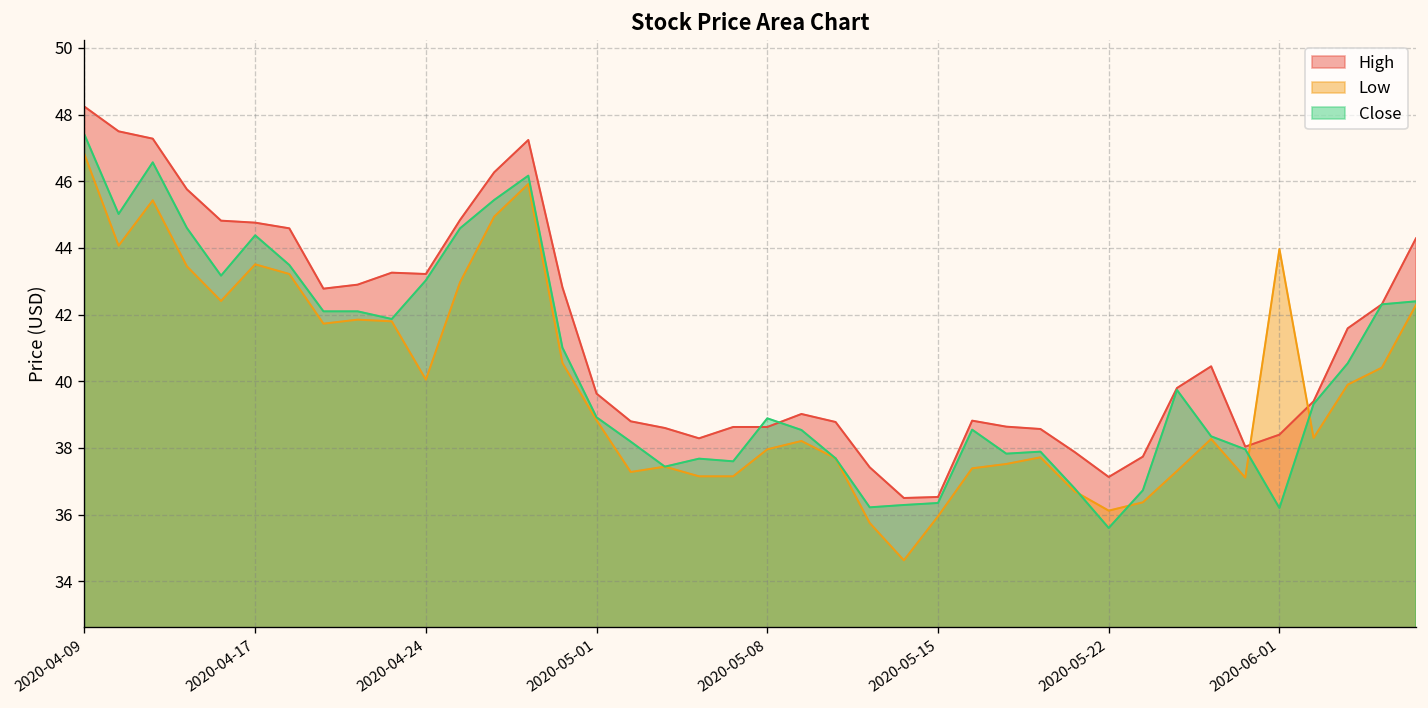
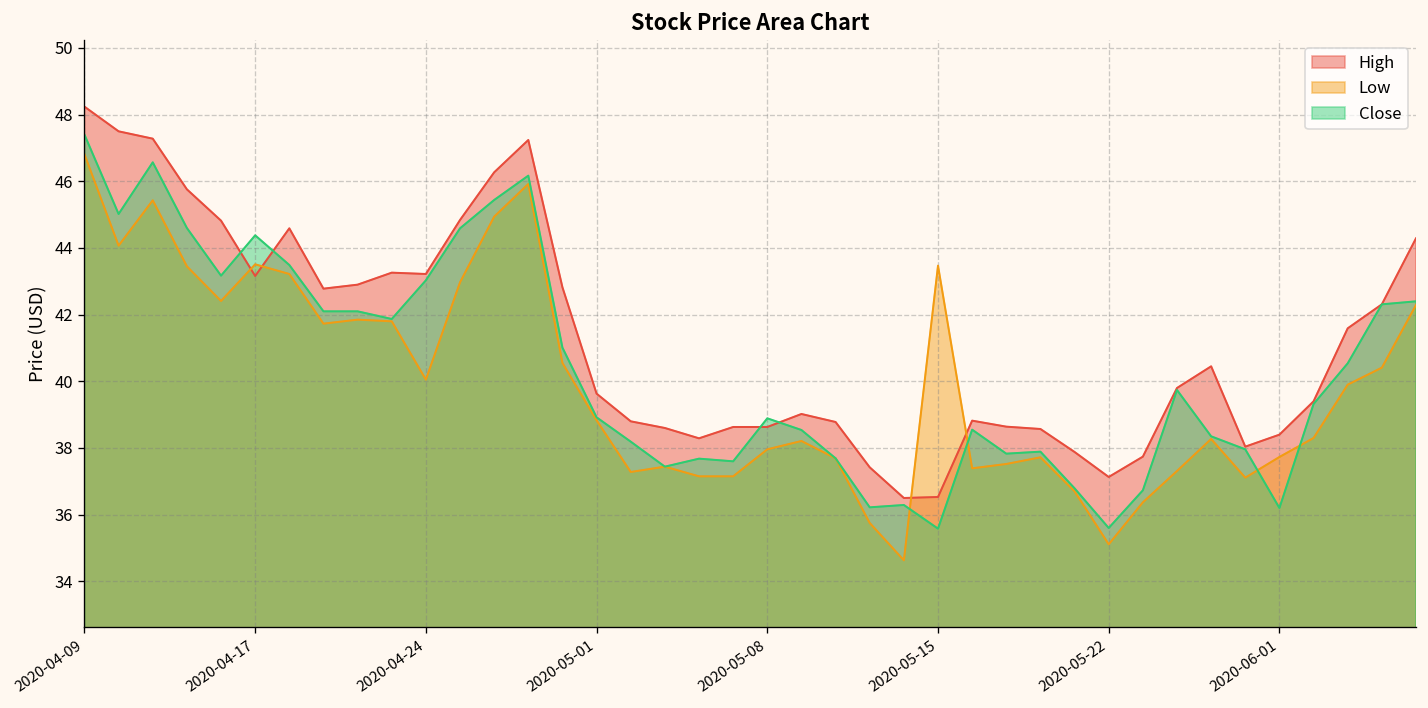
  {
    "High": {
      "2020-04-09": 48.2,
-     "2020-04-17": 44.8,
+     "2020-04-17": 43.2,
      "2020-04-24": 43.2,
      "2020-05-01": 39.6,
      "2020-05-08": 38.6,
      "2020-05-15": 36.5,
      "2020-05-22": 37.1,
      "2020-06-01": 38.4
    },
    "Low": {
      "2020-04-09": 46.8,
      "2020-04-17": 43.5,
      "2020-04-24": 40.1,
      "2020-05-08": 38.0,
-     "2020-05-15": 36.0,
-     "2020-05-22": 36.1,
-     "2020-06-01": 44.0
+     "2020-05-15": 43.5,
+     "2020-05-22": 35.1,
+     "2020-06-01": 37.7
    },
    "Close": {
      "2020-04-09": 47.4,
      "2020-04-17": 44.4,
      "2020-04-24": 43.0,
      "2020-05-08": 38.9,
-     "2020-05-15": 36.4,
+     "2020-05-15": 35.6,
      "2020-05-22": 35.6,
      "2020-06-01": 36.2
    }
  }
